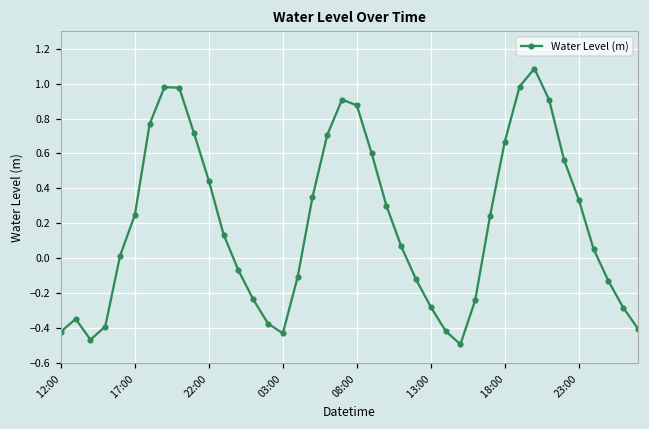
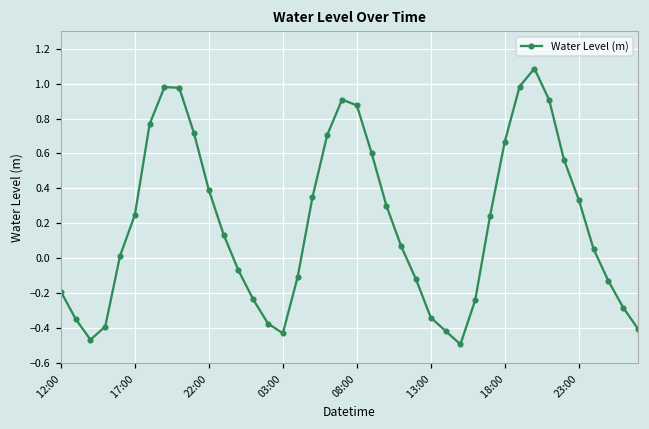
  {
-   "12:00": -0.42,
+   "12:00": -0.19,
    "17:00": 0.25,
-   "22:00": 0.44,
+   "22:00": 0.39,
    "03:00": -0.43,
    "08:00": 0.88,
-   "13:00": -0.28,
+   "13:00": -0.34,
    "18:00": 0.67,
    "23:00": 0.33
  }
